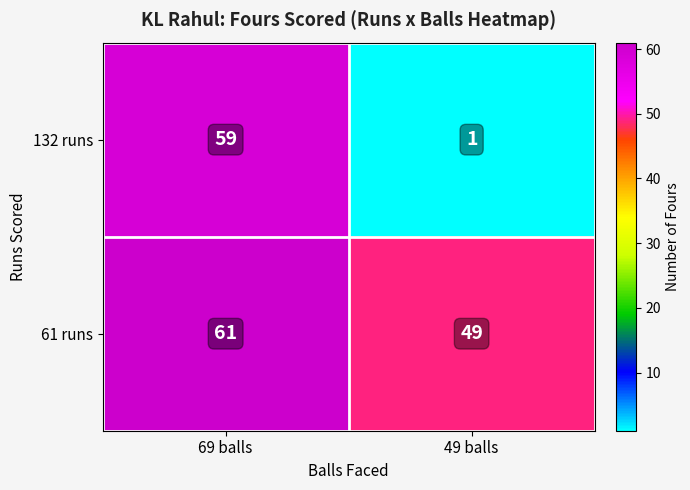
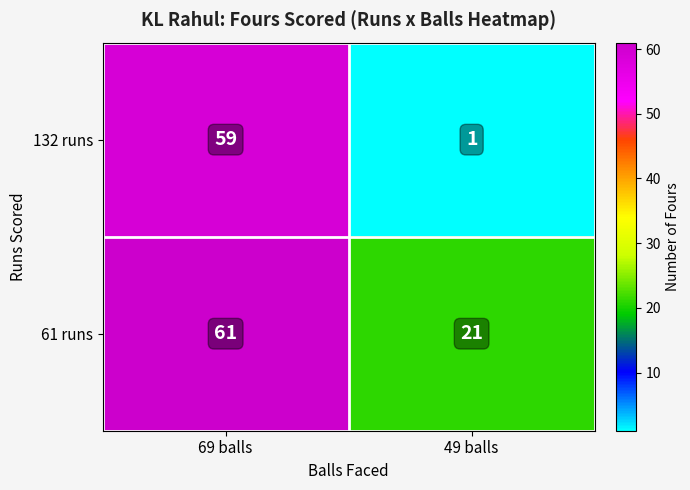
  {
    "61 runs": {
-     "49 balls": 49
+     "49 balls": 21
    }
  }
